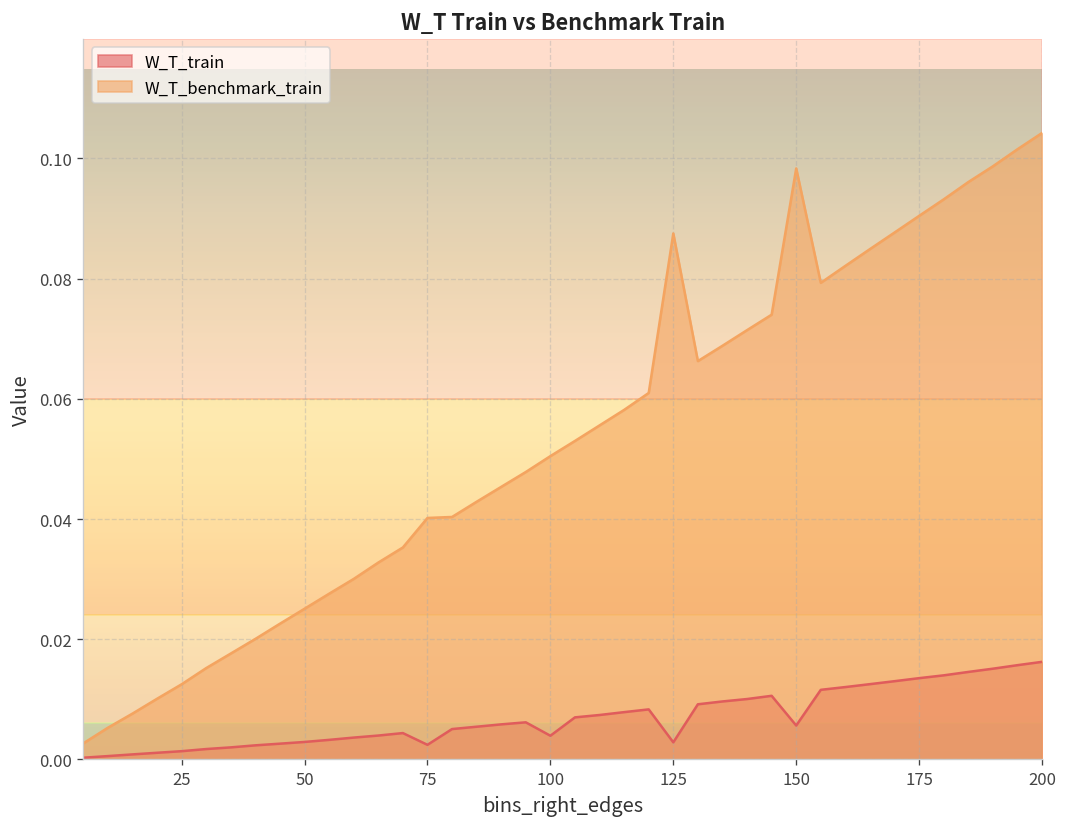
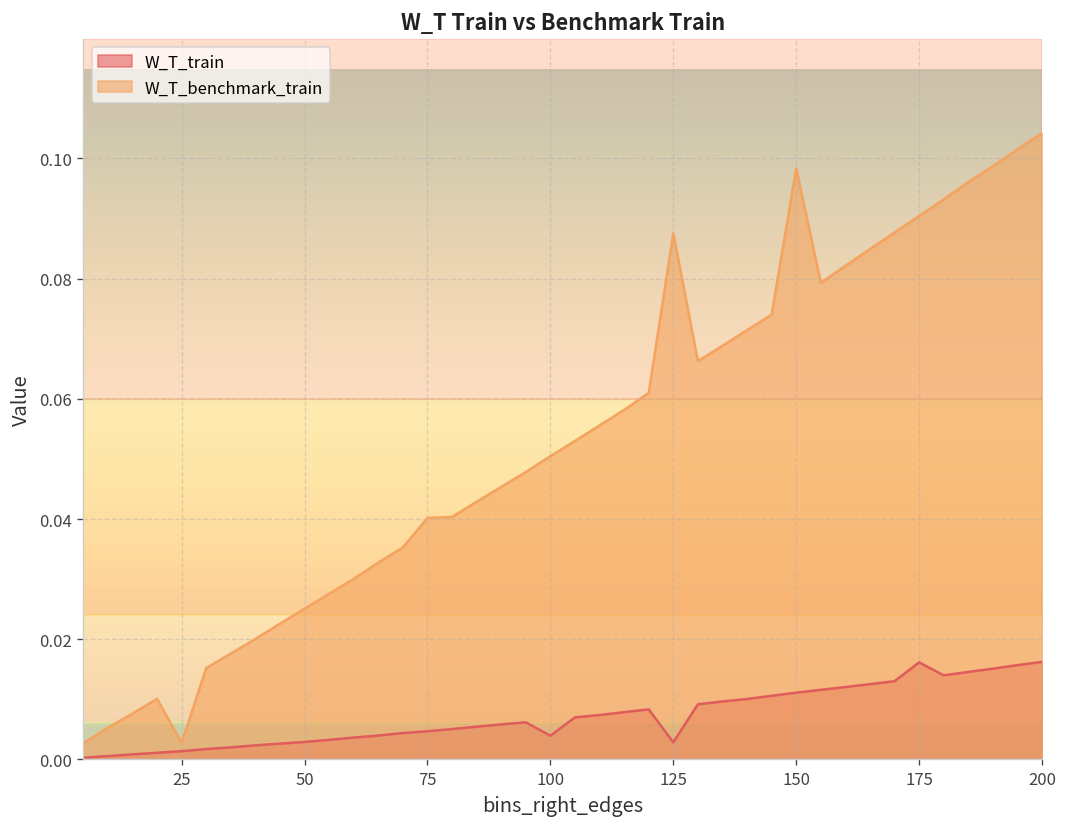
  {
    "W_T_train": {
      "25": 0.001,
      "50": 0.003,
-     "75": 0.002,
+     "75": 0.005,
      "100": 0.004,
      "125": 0.003,
-     "150": 0.006,
-     "175": 0.014,
+     "150": 0.011,
+     "175": 0.016,
      "200": 0.016
    },
    "W_T_benchmark_train": {
-     "25": 0.013,
+     "25": 0.003,
      "50": 0.025,
      "75": 0.040,
      "100": 0.050,
      "125": 0.088,
      "150": 0.098,
      "175": 0.090,
      "200": 0.104
    }
  }
